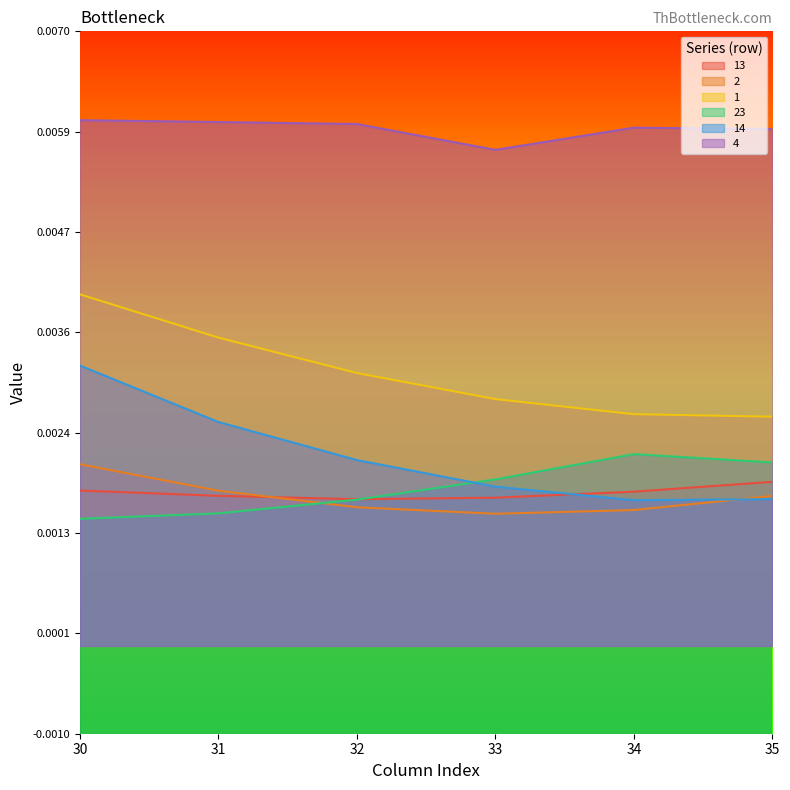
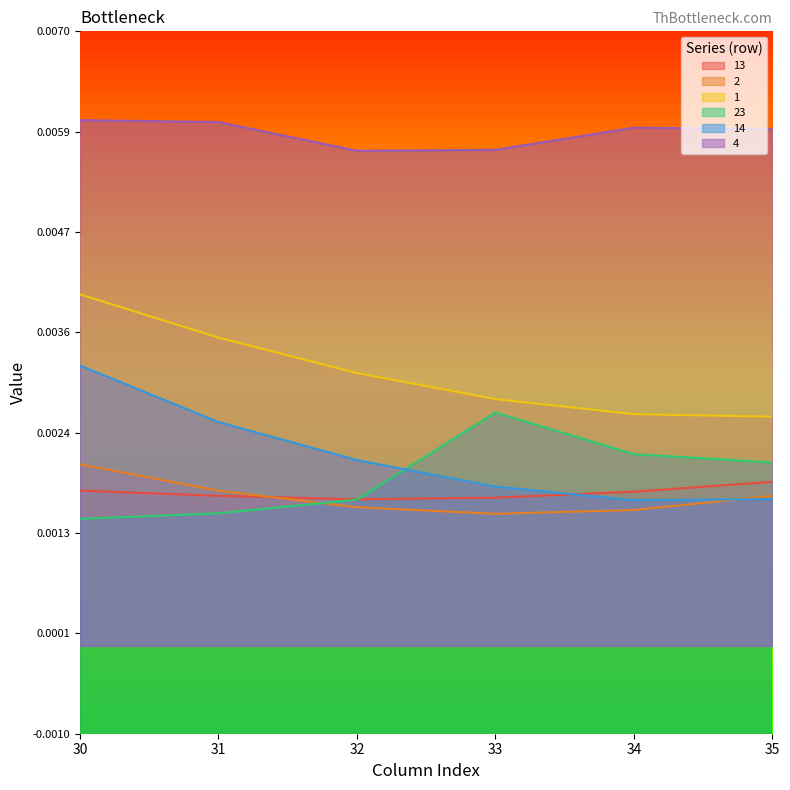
  {
    "23": {
      "30": 0.0014,
      "31": 0.0015,
-     "33": 0.0019,
+     "33": 0.0027,
      "34": 0.0022,
      "35": 0.0021
    },
    "14": {
      "30": 0.0032,
      "31": 0.0026,
      "32": 0.0021,
      "33": 0.0018,
      "34": 0.0017,
      "35": 0.0017
    },
    "4": {
      "30": 0.0060,
      "31": 0.0060,
-     "32": 0.0059,
+     "32": 0.0056,
      "33": 0.0057,
      "34": 0.0059,
      "35": 0.0059
    }
  }
